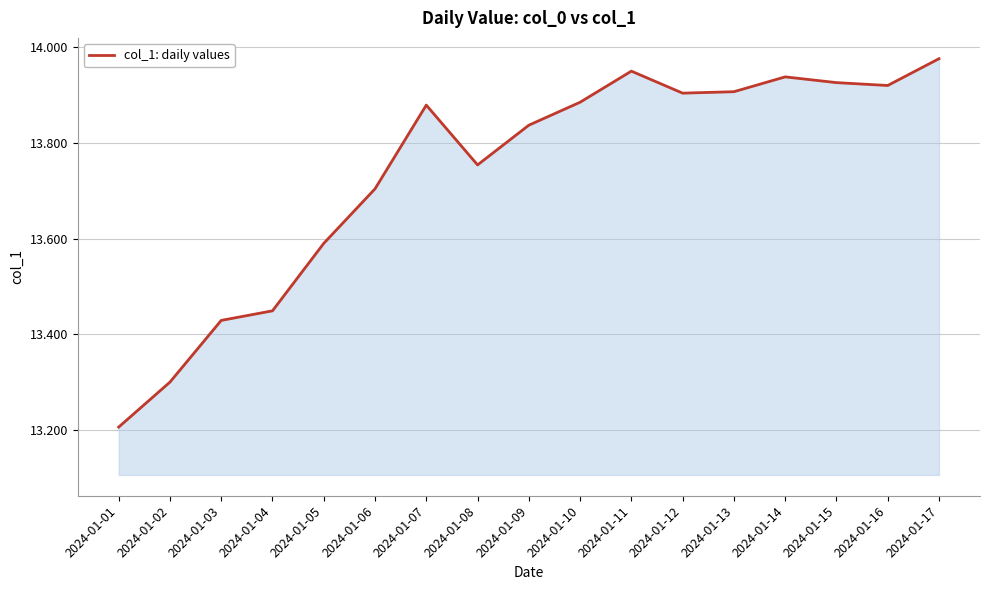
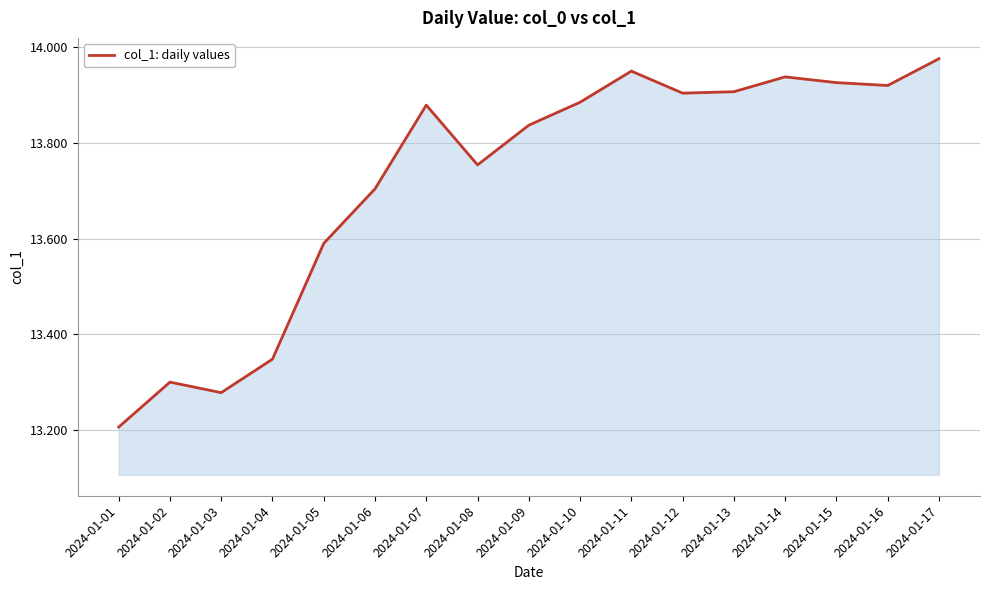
  {
    "2024-01-01": 13.21,
    "2024-01-02": 13.30,
-   "2024-01-03": 13.43,
-   "2024-01-04": 13.45,
+   "2024-01-03": 13.28,
+   "2024-01-04": 13.35,
    "2024-01-05": 13.59,
    "2024-01-06": 13.70,
    "2024-01-07": 13.88,
    "2024-01-08": 13.75,
    "2024-01-09": 13.84,
    "2024-01-10": 13.89,
    "2024-01-11": 13.95,
    "2024-01-12": 13.90,
    "2024-01-13": 13.91,
    "2024-01-14": 13.94,
    "2024-01-15": 13.93,
    "2024-01-16": 13.92,
    "2024-01-17": 13.98
  }
